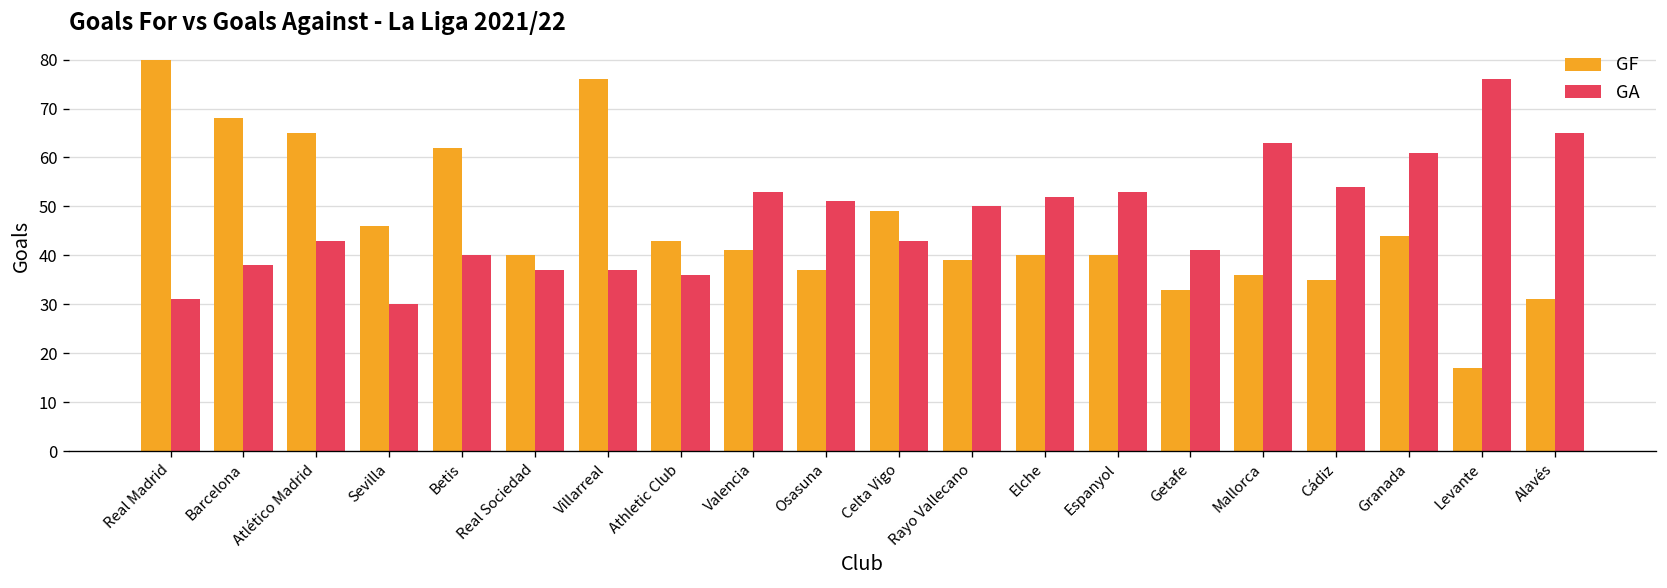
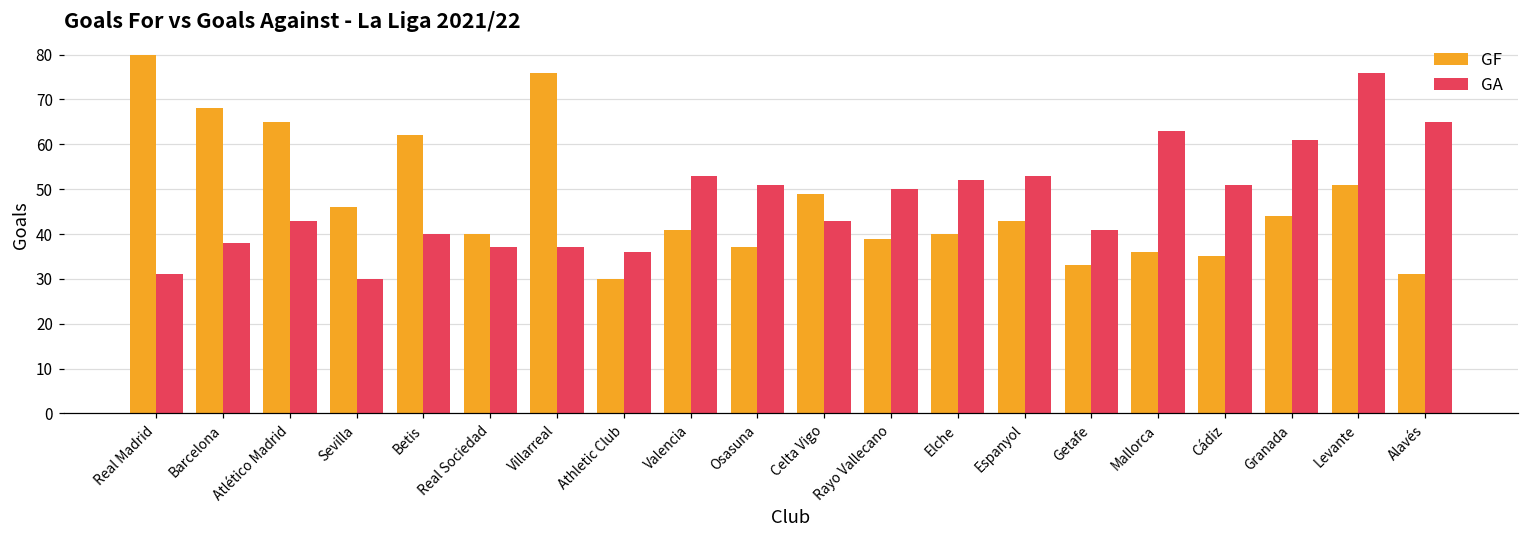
  {
    "GF": {
      "Real Madrid": 80,
      "Barcelona": 68,
      "Atlético Madrid": 65,
      "Sevilla": 46,
      "Betis": 62,
      "Real Sociedad": 40,
      "Villarreal": 76,
-     "Athletic Club": 43,
+     "Athletic Club": 30,
      "Valencia": 41,
      "Osasuna": 37,
      "Celta Vigo": 49,
      "Rayo Vallecano": 39,
      "Elche": 40,
-     "Espanyol": 40,
+     "Espanyol": 43,
      "Getafe": 33,
      "Mallorca": 36,
      "Cádiz": 35,
      "Granada": 44,
-     "Levante": 17,
+     "Levante": 51,
      "Alavés": 31
    },
    "GA": {
      "Real Madrid": 31,
      "Barcelona": 38,
      "Atlético Madrid": 43,
      "Sevilla": 30,
      "Betis": 40,
      "Real Sociedad": 37,
      "Villarreal": 37,
      "Athletic Club": 36,
      "Valencia": 53,
      "Osasuna": 51,
      "Celta Vigo": 43,
      "Rayo Vallecano": 50,
      "Elche": 52,
      "Espanyol": 53,
      "Getafe": 41,
      "Mallorca": 63,
-     "Cádiz": 54,
+     "Cádiz": 51,
      "Granada": 61,
      "Levante": 76,
      "Alavés": 65
    }
  }
